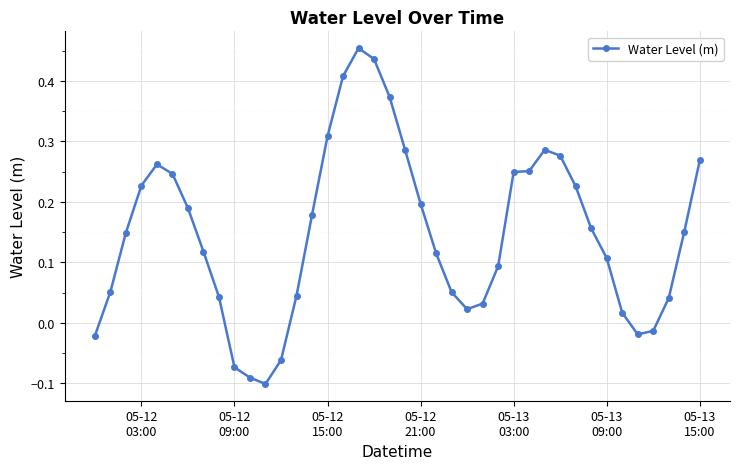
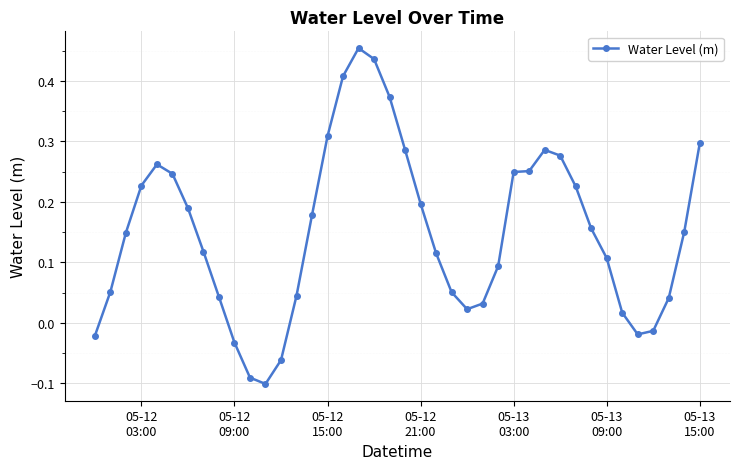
  {
    "05-12 03:00": 0.23,
-   "05-12 09:00": -0.07,
+   "05-12 09:00": -0.03,
    "05-12 15:00": 0.31,
    "05-12 21:00": 0.20,
    "05-13 03:00": 0.25,
    "05-13 09:00": 0.11,
-   "05-13 15:00": 0.27
+   "05-13 15:00": 0.30
  }
